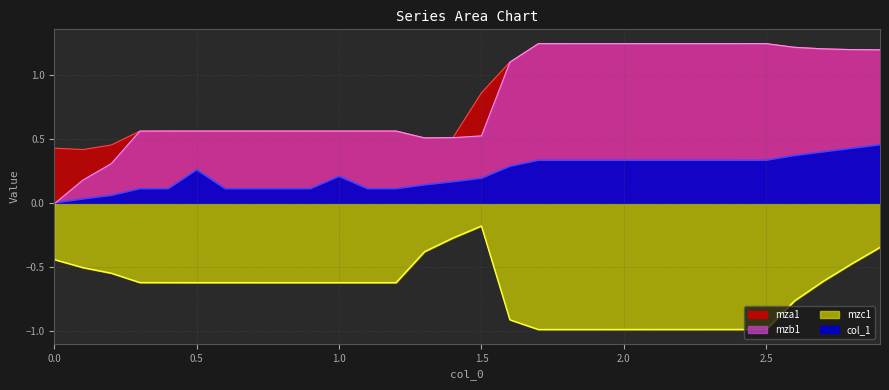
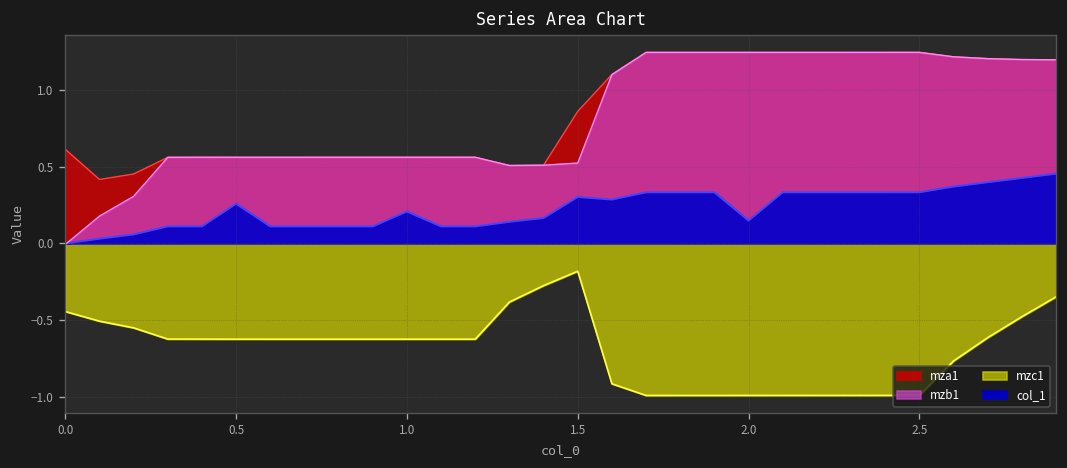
  {
    "mza1": {
-     "0.0": 0.43,
+     "0.0": 0.61,
      "1.5": 0.86
    },
    "col_1": {
      "0.5": 0.26,
      "1.0": 0.21,
-     "1.5": 0.19,
-     "2.0": 0.33,
+     "1.5": 0.30,
+     "2.0": 0.15,
      "2.5": 0.33
    }
  }
